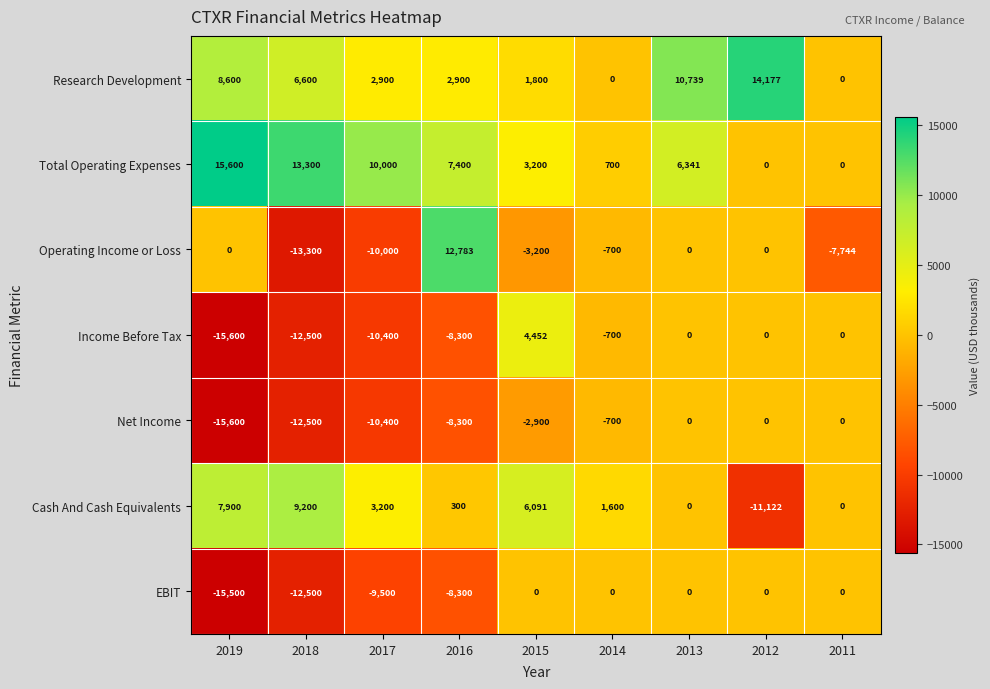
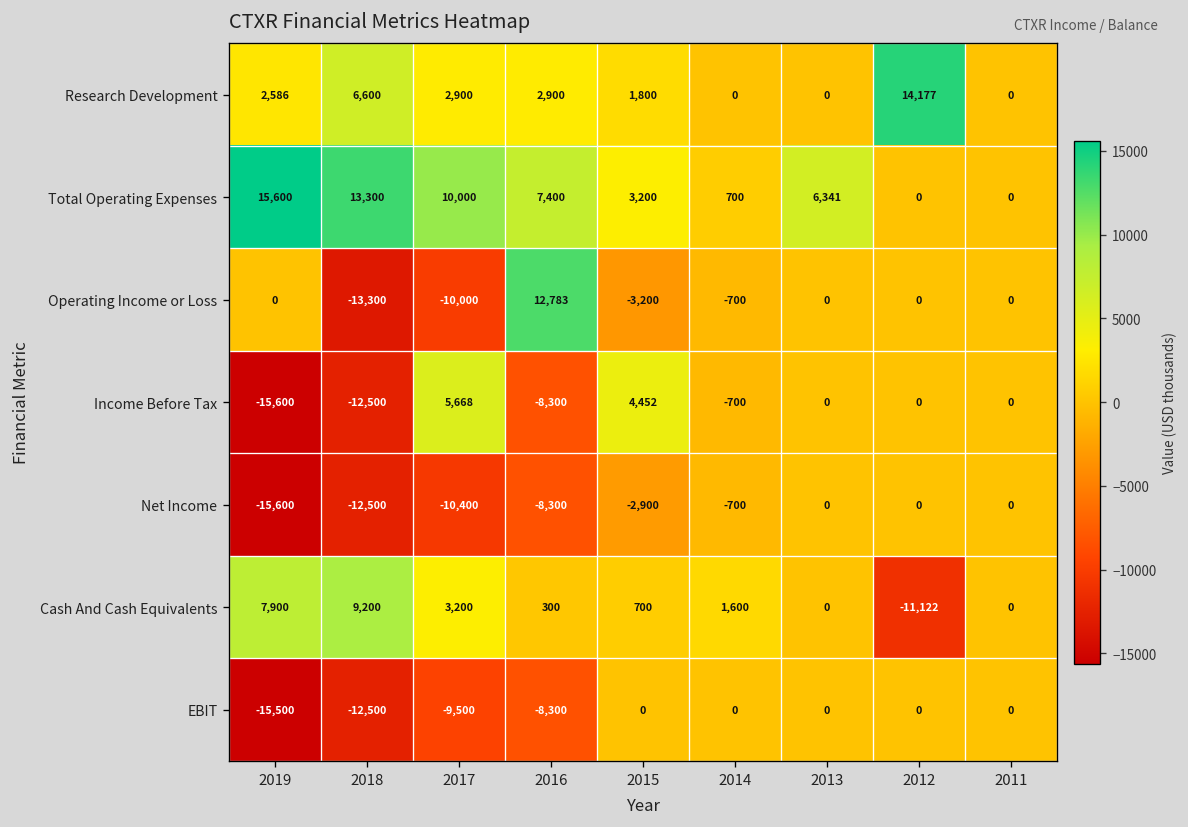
  {
    "Research Development": {
-     "2019": "8,600",
+     "2019": "2,586",
      "2018": "6,600",
      "2017": "2,900",
      "2016": "2,900",
      "2015": "1,800",
      "2014": "0",
-     "2013": "10,739",
+     "2013": "0",
      "2012": "14,177",
      "2011": "0"
    },
    "Total Operating Expenses": {
      "2019": "15,600",
      "2018": "13,300",
      "2017": "10,000",
      "2016": "7,400",
      "2015": "3,200",
      "2014": "700",
      "2013": "6,341",
      "2012": "0",
      "2011": "0"
    },
    "Operating Income or Loss": {
      "2019": "0",
      "2018": "-13,300",
      "2017": "-10,000",
      "2016": "12,783",
      "2015": "-3,200",
      "2014": "-700",
      "2013": "0",
      "2012": "0",
-     "2011": "-7,744"
+     "2011": "0"
    },
    "Income Before Tax": {
      "2019": "-15,600",
      "2018": "-12,500",
-     "2017": "-10,400",
+     "2017": "5,668",
      "2016": "-8,300",
      "2015": "4,452",
      "2014": "-700",
      "2013": "0",
      "2012": "0",
      "2011": "0"
    },
    "Net Income": {
      "2019": "-15,600",
      "2018": "-12,500",
      "2017": "-10,400",
      "2016": "-8,300",
      "2015": "-2,900",
      "2014": "-700",
      "2013": "0",
      "2012": "0",
      "2011": "0"
    },
    "Cash And Cash Equivalents": {
      "2019": "7,900",
      "2018": "9,200",
      "2017": "3,200",
      "2016": "300",
-     "2015": "6,091",
+     "2015": "700",
      "2014": "1,600",
      "2013": "0",
      "2012": "-11,122",
      "2011": "0"
    },
    "EBIT": {
      "2019": "-15,500",
      "2018": "-12,500",
      "2017": "-9,500",
      "2016": "-8,300",
      "2015": "0",
      "2014": "0",
      "2013": "0",
      "2012": "0",
      "2011": "0"
    }
  }
